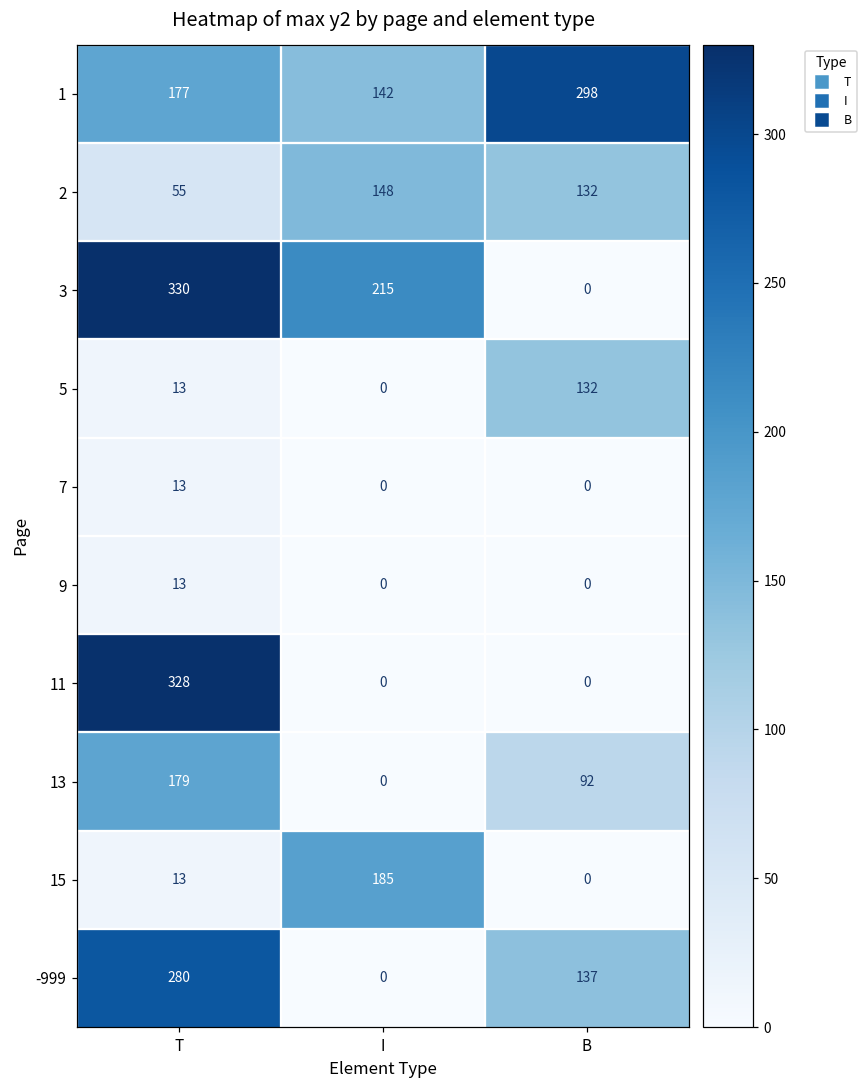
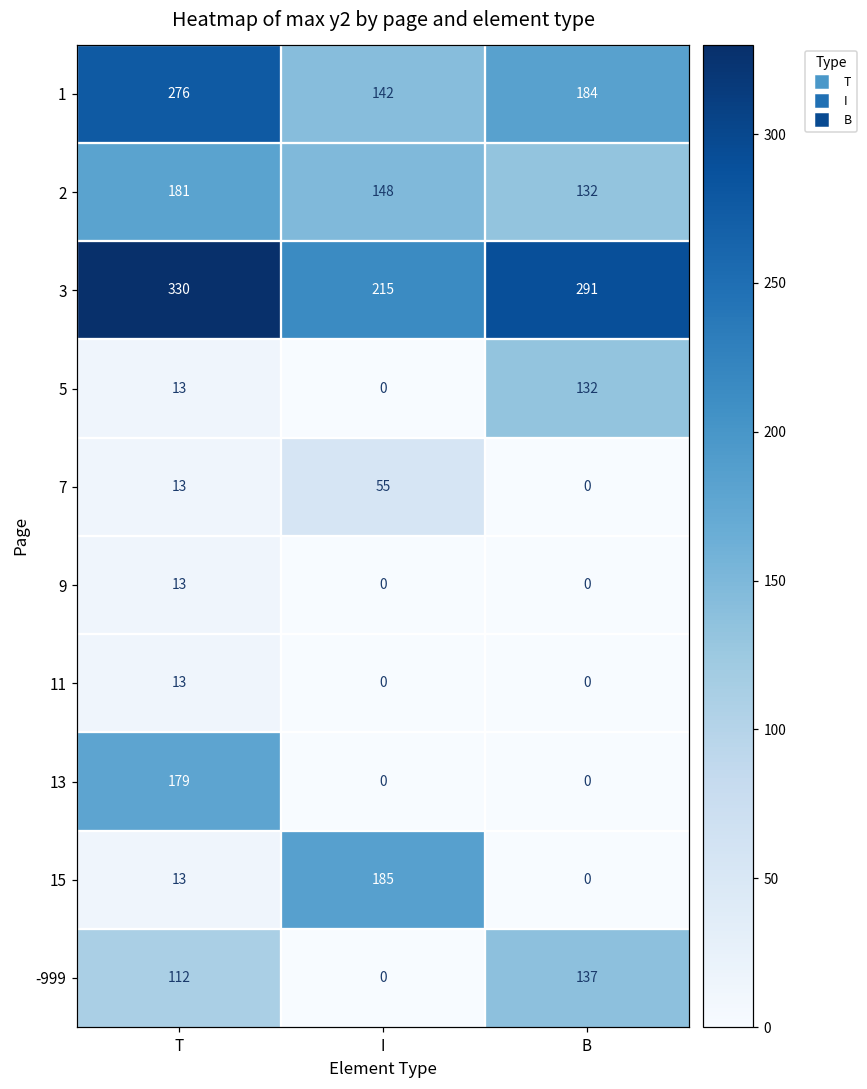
  {
    "1": {
-     "T": 177,
+     "T": 276,
      "I": 142,
-     "B": 298
+     "B": 184
    },
    "2": {
-     "T": 55,
+     "T": 181,
      "I": 148,
      "B": 132
    },
    "3": {
      "T": 330,
      "I": 215,
-     "B": 0
+     "B": 291
    },
    "5": {
      "T": 13,
      "I": 0,
      "B": 132
    },
    "7": {
      "T": 13,
-     "I": 0,
+     "I": 55,
      "B": 0
    },
    "9": {
      "T": 13,
      "I": 0,
      "B": 0
    },
    "11": {
-     "T": 328,
+     "T": 13,
      "I": 0,
      "B": 0
    },
    "13": {
      "T": 179,
      "I": 0,
-     "B": 92
+     "B": 0
    },
    "15": {
      "T": 13,
      "I": 185,
      "B": 0
    },
    "-999": {
-     "T": 280,
+     "T": 112,
      "I": 0,
      "B": 137
    }
  }
